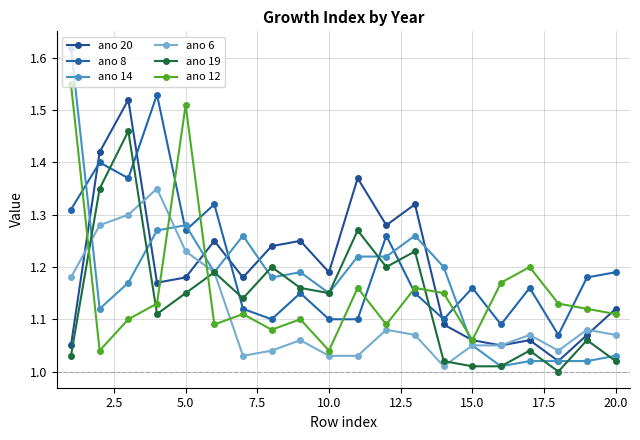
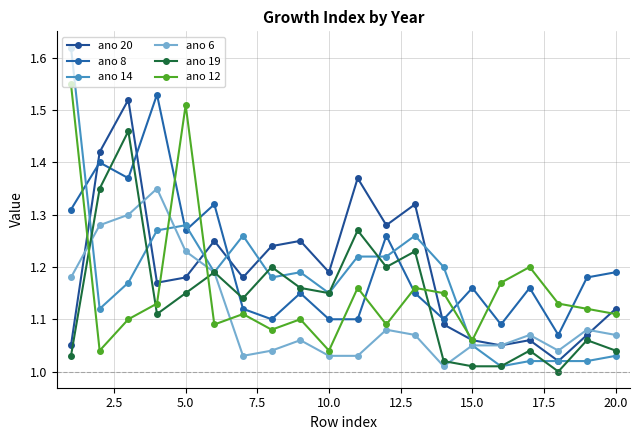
  {
    "ano 19": {
      "5.0": 1.15,
      "15.0": 1.01,
-     "20.0": 1.02
+     "20.0": 1.04
    },
    "ano 12": {
      "5.0": 1.51,
      "10.0": 1.04,
      "20.0": 1.11
    }
  }
